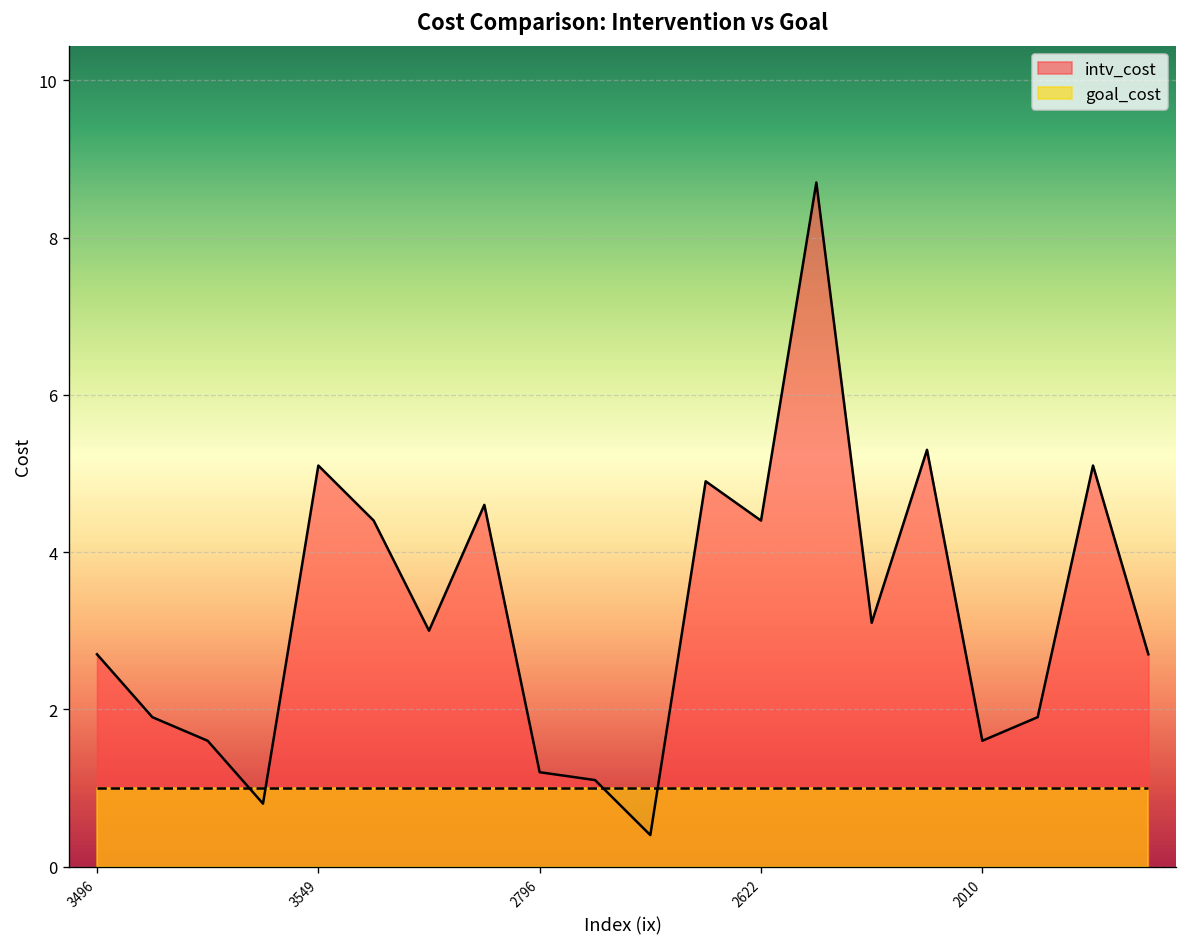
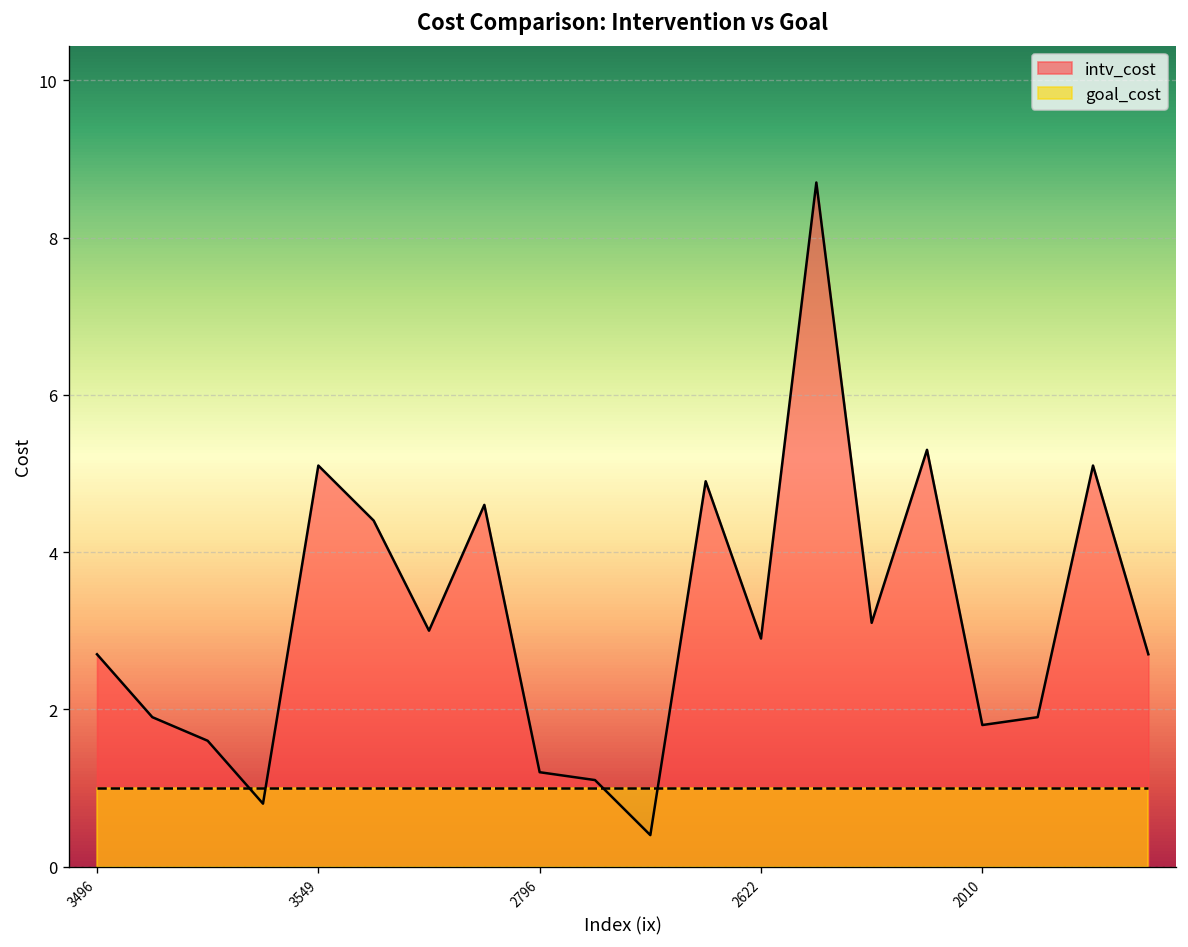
  {
    "intv_cost": {
      "3496": 2.7,
      "3549": 5.1,
      "2796": 1.2,
-     "2622": 4.4,
-     "2010": 1.6
+     "2622": 2.9,
+     "2010": 1.8
    },
    "goal_cost": {
      "3496": 1.0,
      "3549": 1.0,
      "2796": 1.0,
      "2622": 1.0,
      "2010": 1.0
    }
  }
